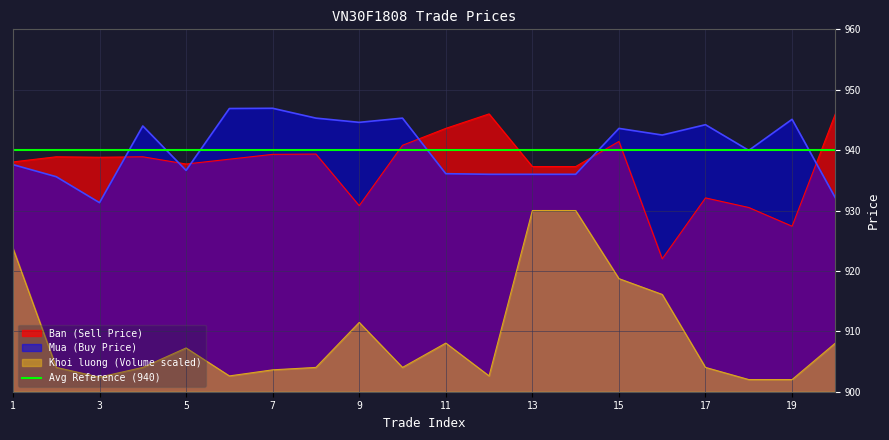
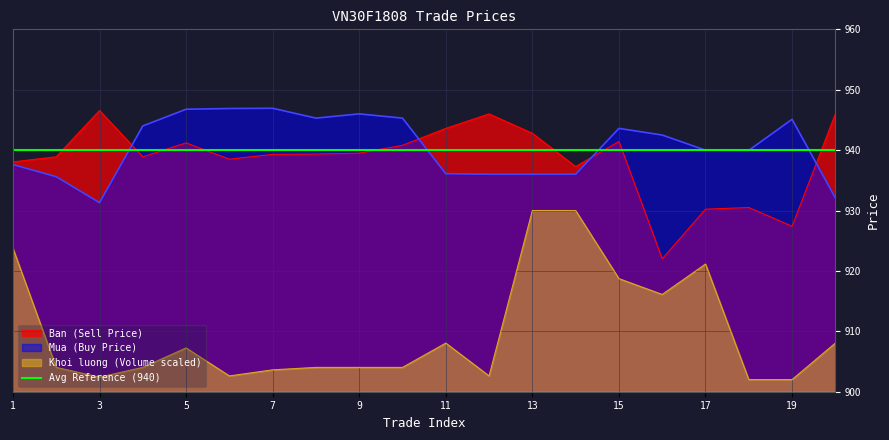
  {
    "Ban (Sell Price)": {
      "1": 938,
-     "3": 939,
-     "5": 938,
+     "3": 947,
+     "5": 941,
      "7": 939,
-     "9": 931,
+     "9": 940,
      "11": 944,
-     "13": 937,
+     "13": 943,
      "15": 941,
-     "17": 932,
+     "17": 930,
      "19": 927
    },
    "Mua (Buy Price)": {
      "1": 938,
      "3": 931,
-     "5": 937,
+     "5": 947,
      "7": 947,
-     "9": 945,
+     "9": 946,
      "11": 936,
      "13": 936,
      "15": 944,
-     "17": 944,
+     "17": 940,
      "19": 945
    },
    "Khoi luong (Volume scaled)": {
      "1": 924,
      "7": 904,
-     "9": 911,
+     "9": 904,
      "11": 908,
      "13": 930,
      "15": 919,
-     "17": 904,
+     "17": 921,
      "19": 902
    }
  }
